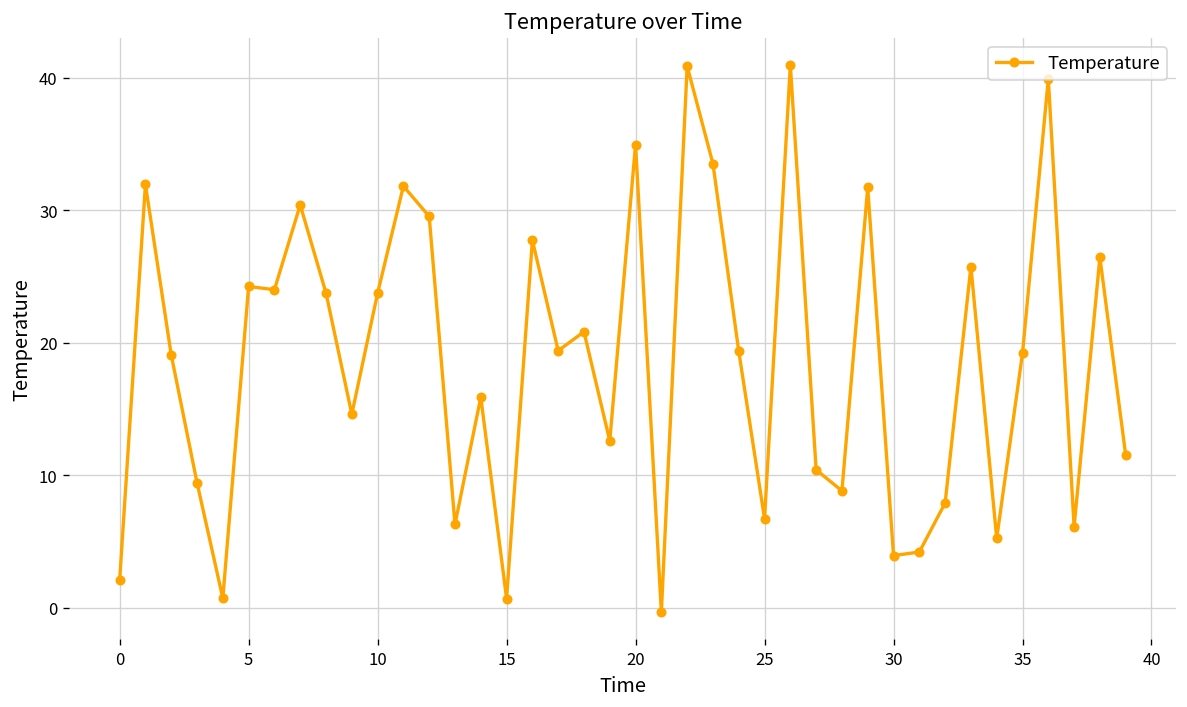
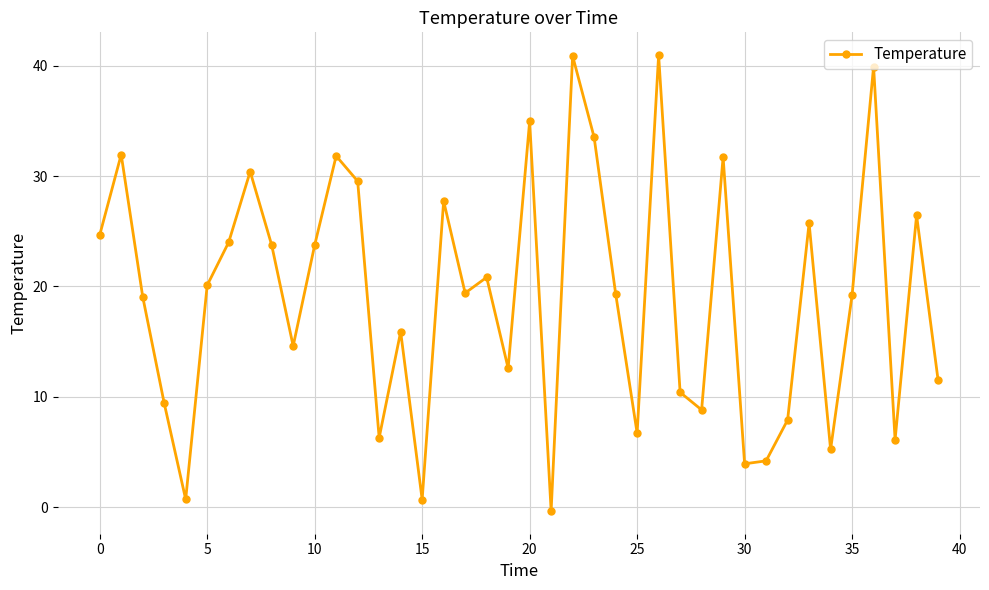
  {
-   "0": 2.1,
-   "5": 24.2,
+   "0": 24.7,
+   "5": 20.1,
    "10": 23.7,
    "15": 0.7,
    "20": 35.0,
    "25": 6.7,
    "30": 3.9,
    "35": 19.2
  }
